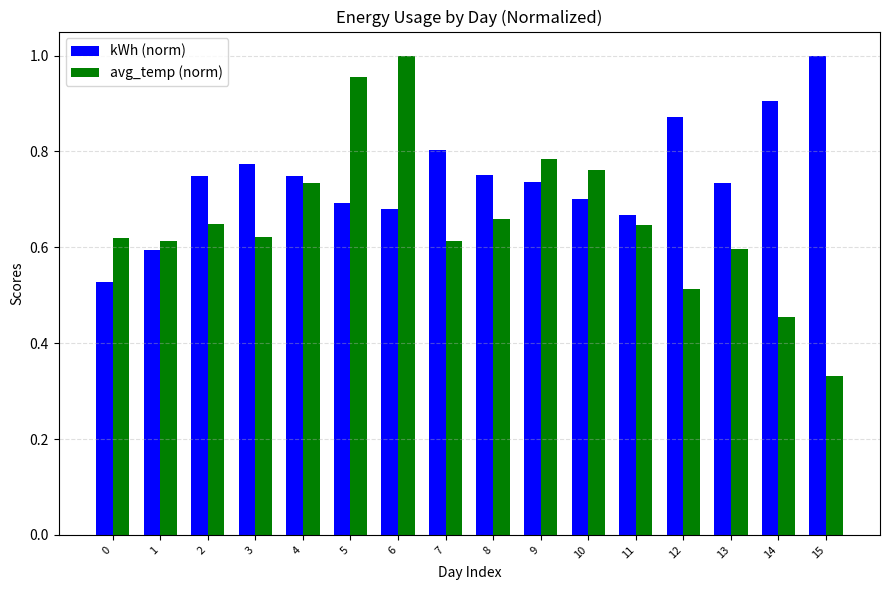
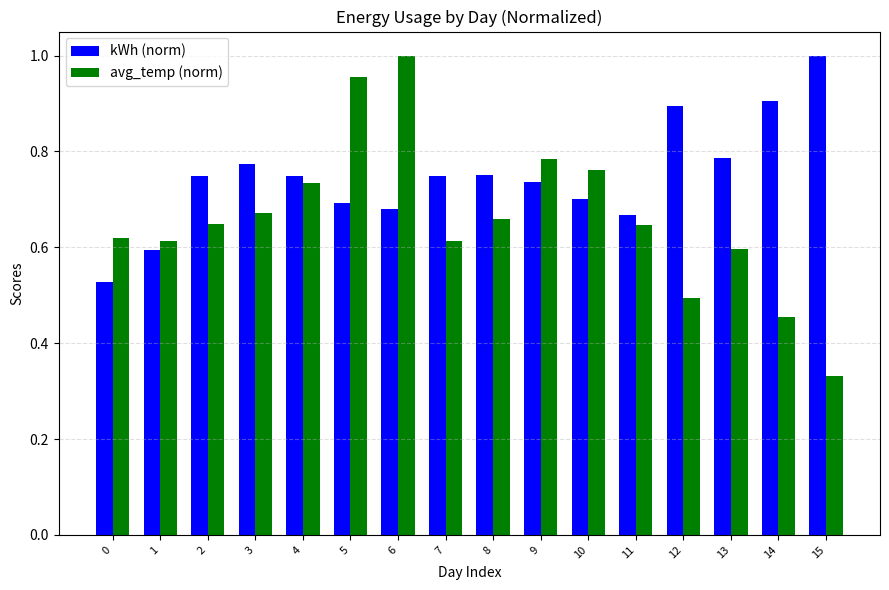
  {
    "kWh (norm)": {
      "0": 0.53,
      "1": 0.60,
      "2": 0.75,
      "3": 0.77,
      "4": 0.75,
      "5": 0.69,
      "6": 0.68,
-     "7": 0.80,
+     "7": 0.75,
      "8": 0.75,
      "9": 0.74,
      "10": 0.70,
      "11": 0.67,
-     "12": 0.87,
-     "13": 0.73,
+     "12": 0.89,
+     "13": 0.79,
      "14": 0.90,
      "15": 1.00
    },
    "avg_temp (norm)": {
      "0": 0.62,
      "1": 0.61,
      "2": 0.65,
-     "3": 0.62,
+     "3": 0.67,
      "4": 0.73,
      "5": 0.95,
      "6": 1.00,
      "7": 0.61,
      "8": 0.66,
      "9": 0.78,
      "10": 0.76,
      "11": 0.65,
-     "12": 0.51,
+     "12": 0.49,
      "13": 0.60,
      "14": 0.45,
      "15": 0.33
    }
  }
